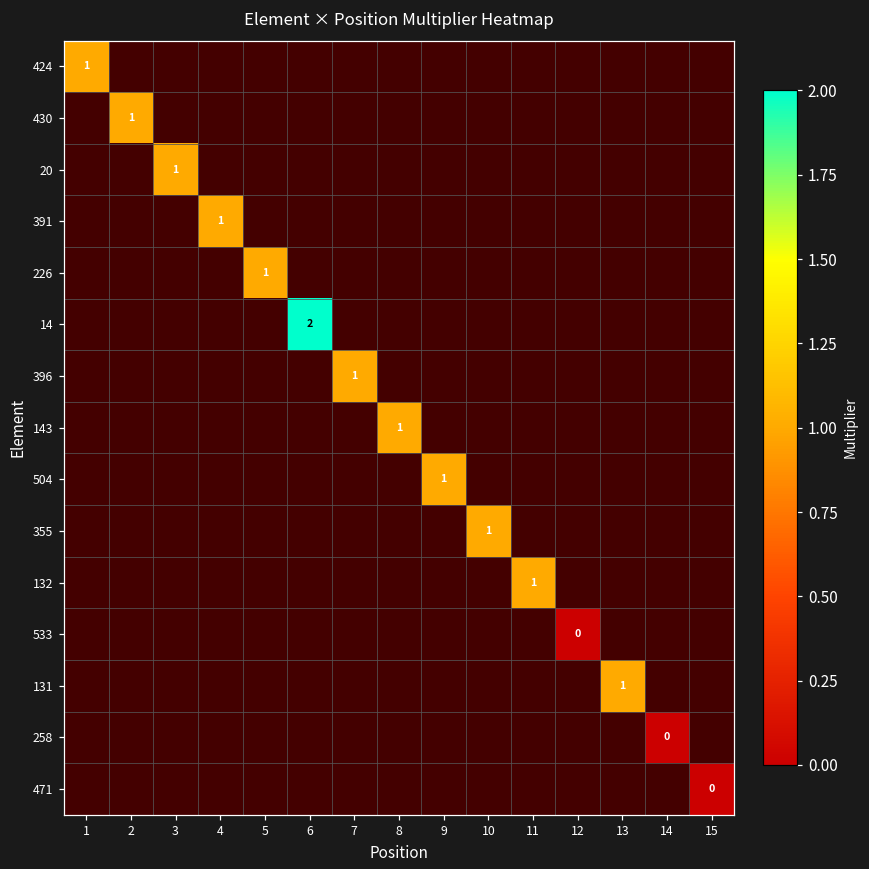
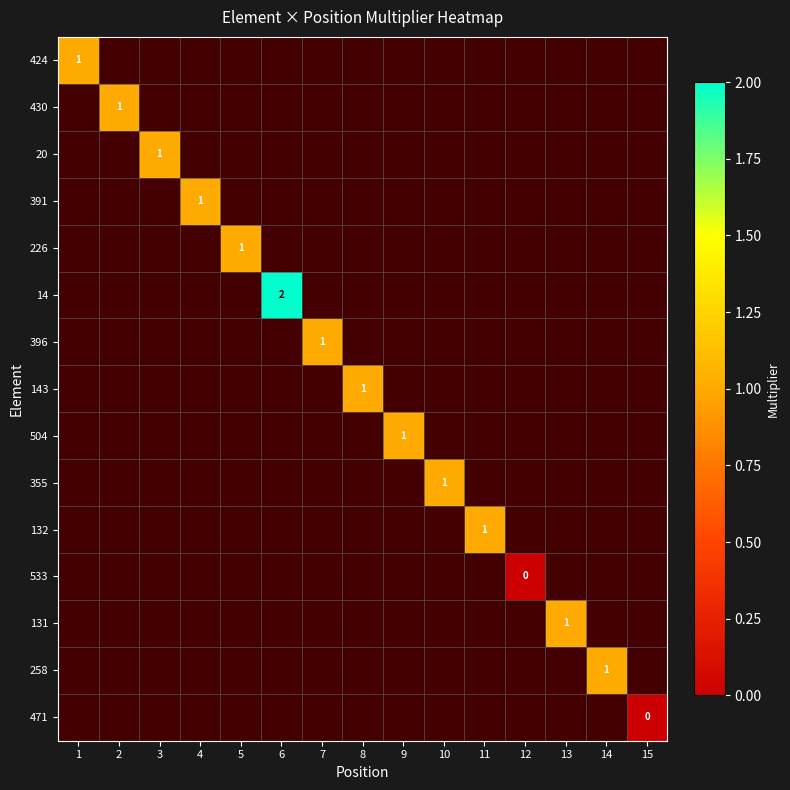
  {
    "424": {
      "1": 1
    },
    "430": {
      "2": 1
    },
    "20": {
      "3": 1
    },
    "391": {
      "4": 1
    },
    "226": {
      "5": 1
    },
    "14": {
      "6": 2
    },
    "396": {
      "7": 1
    },
    "143": {
      "8": 1
    },
    "504": {
      "9": 1
    },
    "355": {
      "10": 1
    },
    "132": {
      "11": 1
    },
    "533": {
      "12": 0
    },
    "131": {
      "13": 1
    },
    "258": {
-     "14": 0
+     "14": 1
    },
    "471": {
      "15": 0
    }
  }
